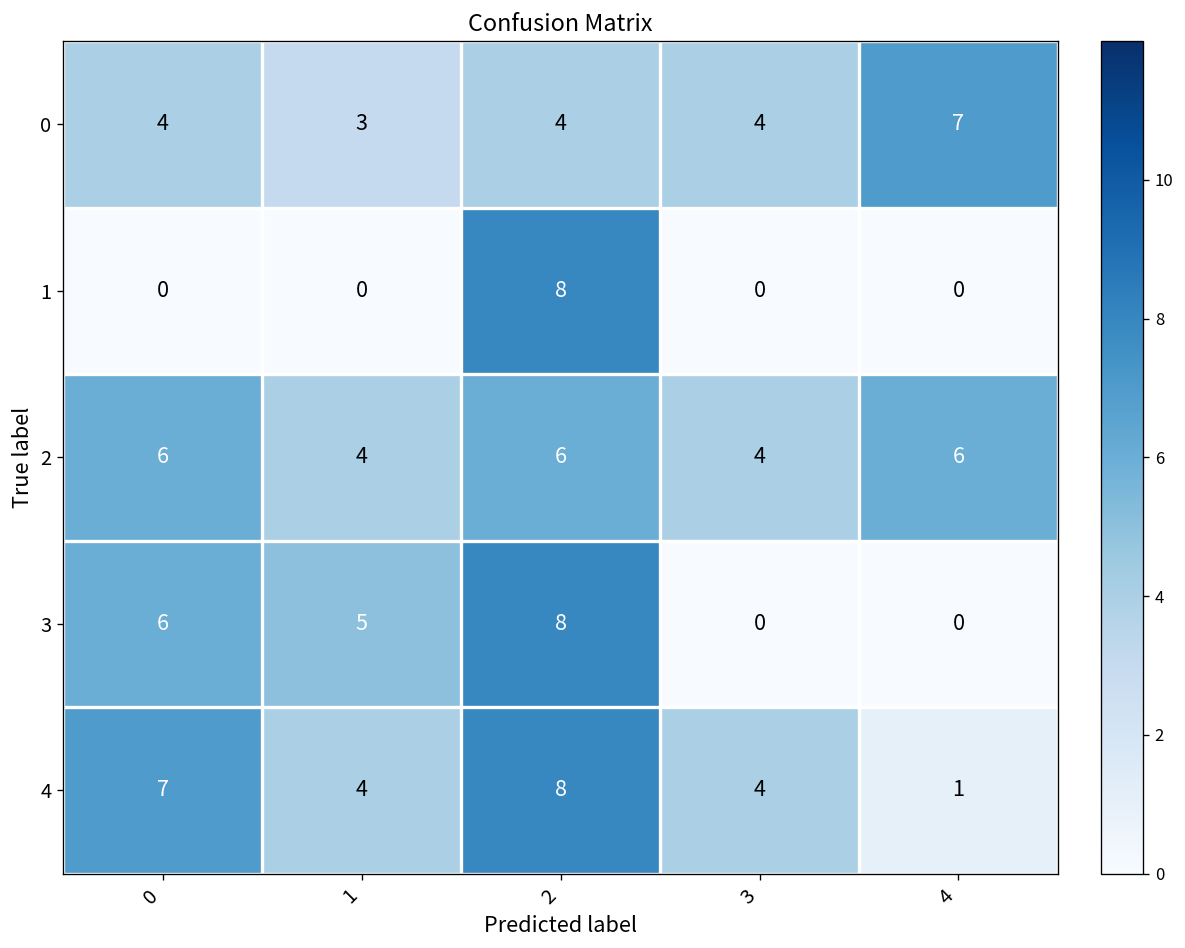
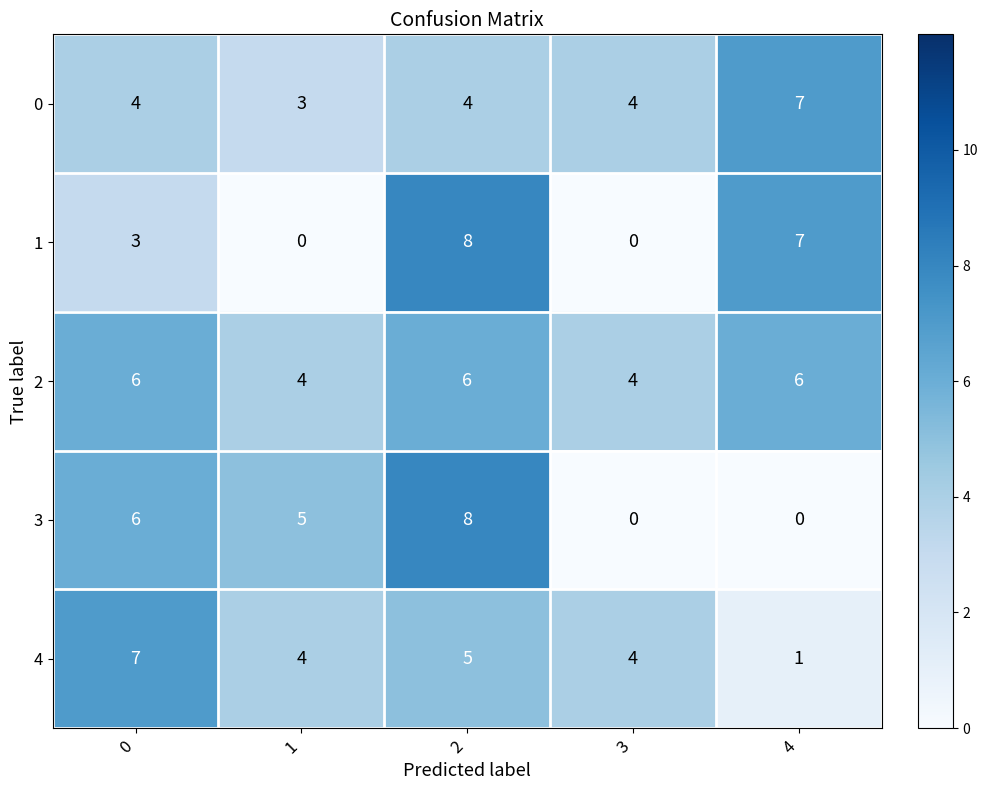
  {
    "0": {
      "0": 4,
      "1": 3,
      "2": 4,
      "3": 4,
      "4": 7
    },
    "1": {
-     "0": 0,
+     "0": 3,
      "1": 0,
      "2": 8,
      "3": 0,
-     "4": 0
+     "4": 7
    },
    "2": {
      "0": 6,
      "1": 4,
      "2": 6,
      "3": 4,
      "4": 6
    },
    "3": {
      "0": 6,
      "1": 5,
      "2": 8,
      "3": 0,
      "4": 0
    },
    "4": {
      "0": 7,
      "1": 4,
-     "2": 8,
+     "2": 5,
      "3": 4,
      "4": 1
    }
  }
